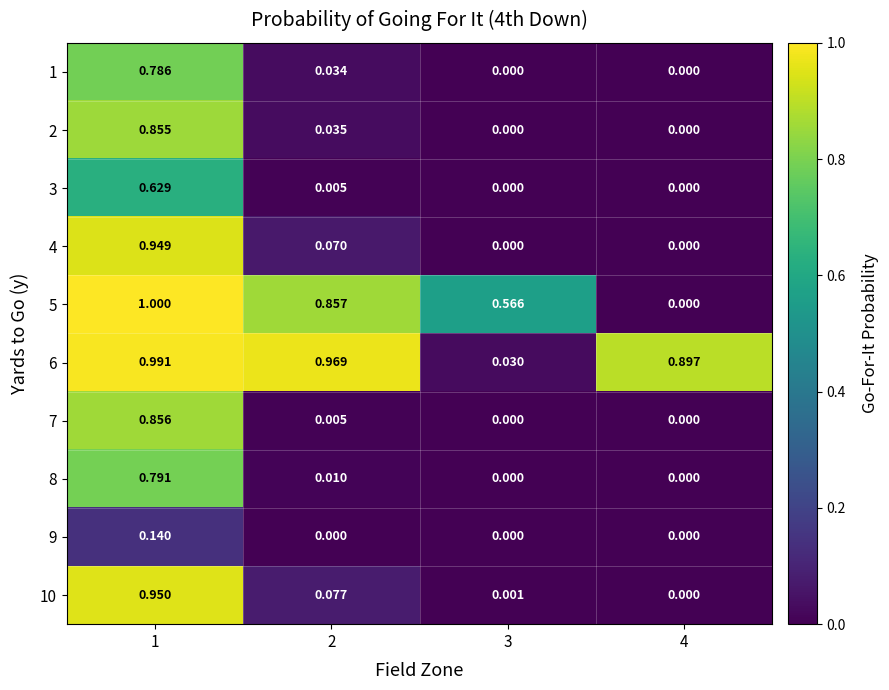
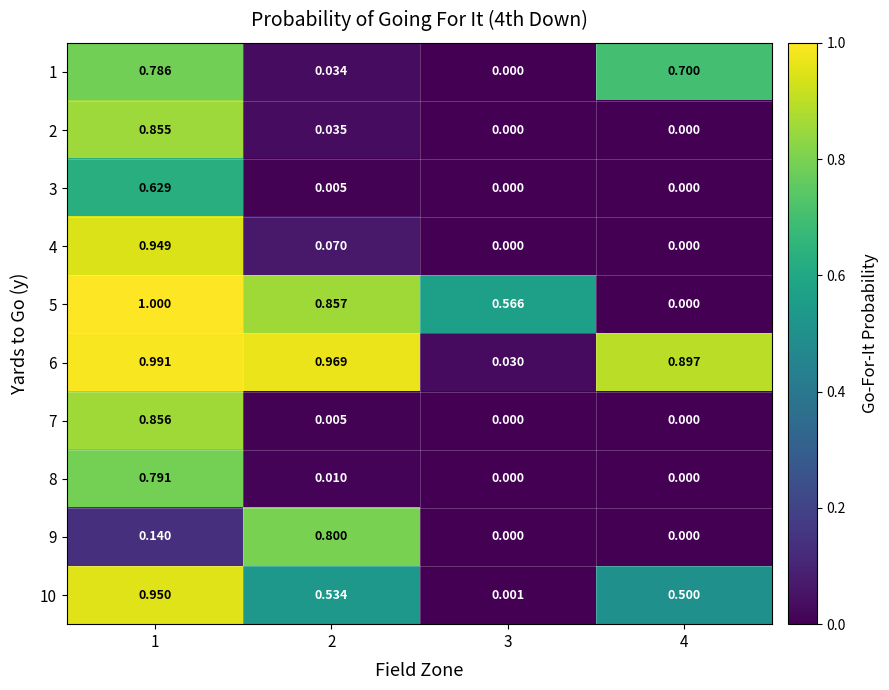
  {
    "1": {
      "1": 0.786,
      "2": 0.034,
      "3": 0.000,
-     "4": 0.000
+     "4": 0.700
    },
    "2": {
      "1": 0.855,
      "2": 0.035,
      "3": 0.000,
      "4": 0.000
    },
    "3": {
      "1": 0.629,
      "2": 0.005,
      "3": 0.000,
      "4": 0.000
    },
    "4": {
      "1": 0.949,
      "2": 0.070,
      "3": 0.000,
      "4": 0.000
    },
    "5": {
      "1": 1.000,
      "2": 0.857,
      "3": 0.566,
      "4": 0.000
    },
    "6": {
      "1": 0.991,
      "2": 0.969,
      "3": 0.030,
      "4": 0.897
    },
    "7": {
      "1": 0.856,
      "2": 0.005,
      "3": 0.000,
      "4": 0.000
    },
    "8": {
      "1": 0.791,
      "2": 0.010,
      "3": 0.000,
      "4": 0.000
    },
    "9": {
      "1": 0.140,
-     "2": 0.000,
+     "2": 0.800,
      "3": 0.000,
      "4": 0.000
    },
    "10": {
      "1": 0.950,
-     "2": 0.077,
+     "2": 0.534,
      "3": 0.001,
-     "4": 0.000
+     "4": 0.500
    }
  }
